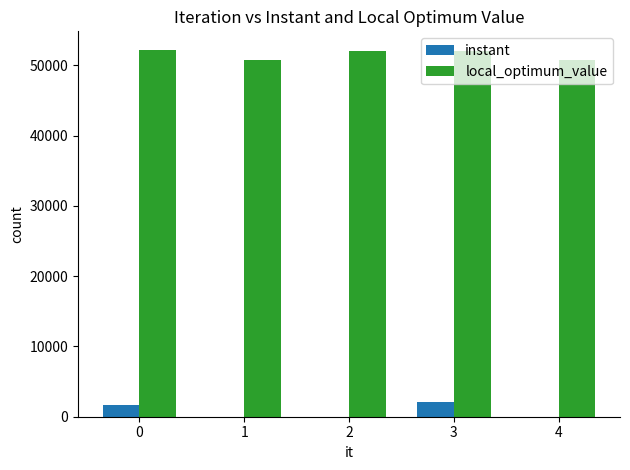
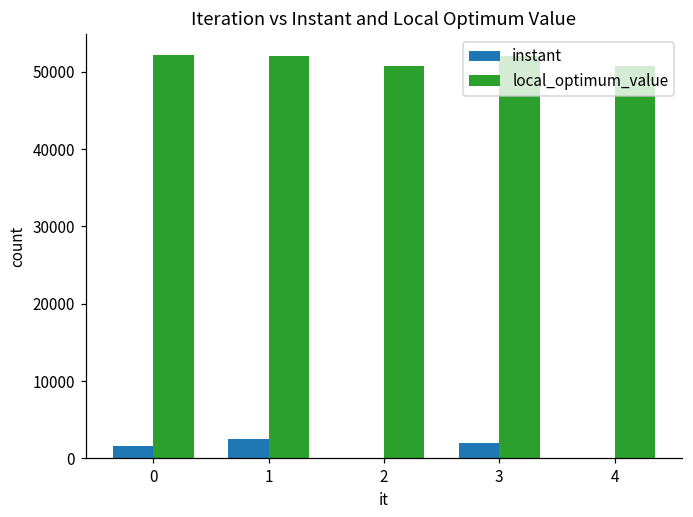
  {
    "instant": {
      "0": 2000,
-     "1": 0,
+     "1": 2000,
      "3": 2000
    },
    "local_optimum_value": {
      "0": 52000,
-     "1": 51000,
-     "2": 52000
+     "1": 52000,
+     "2": 51000
    }
  }
